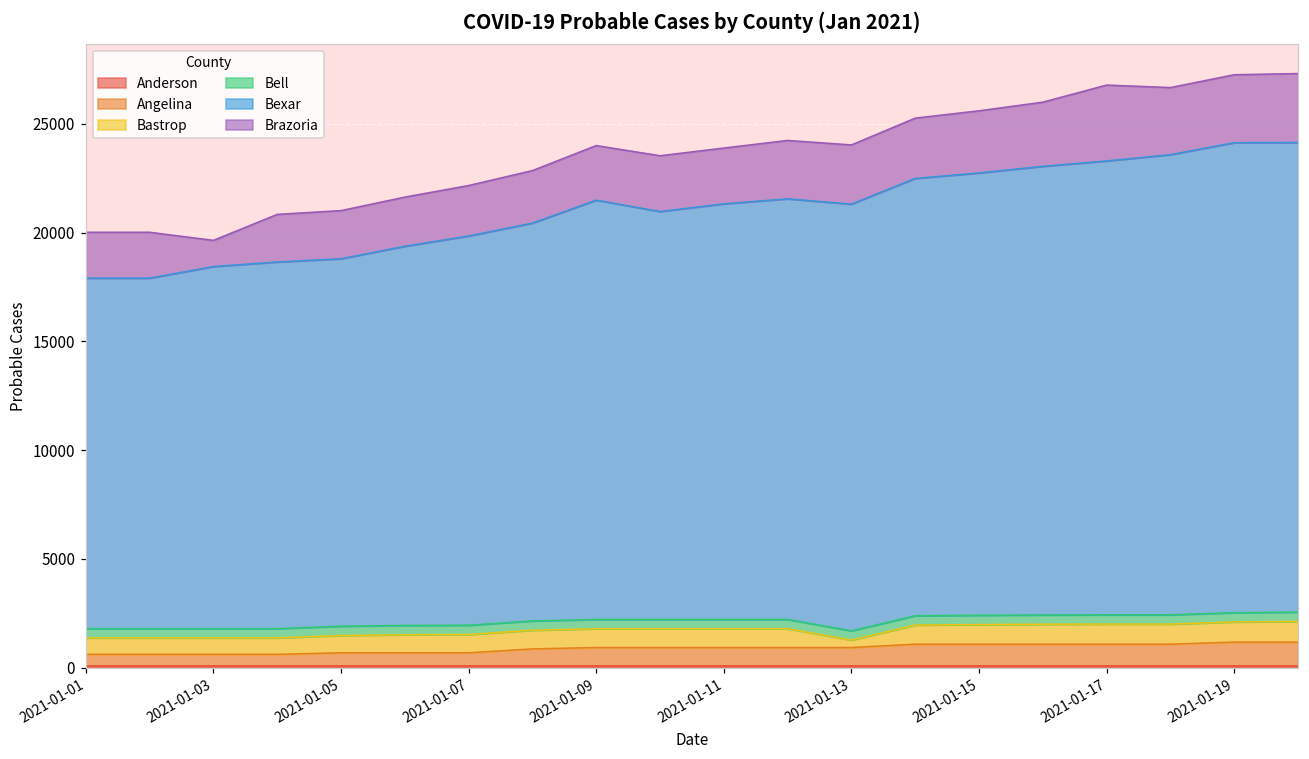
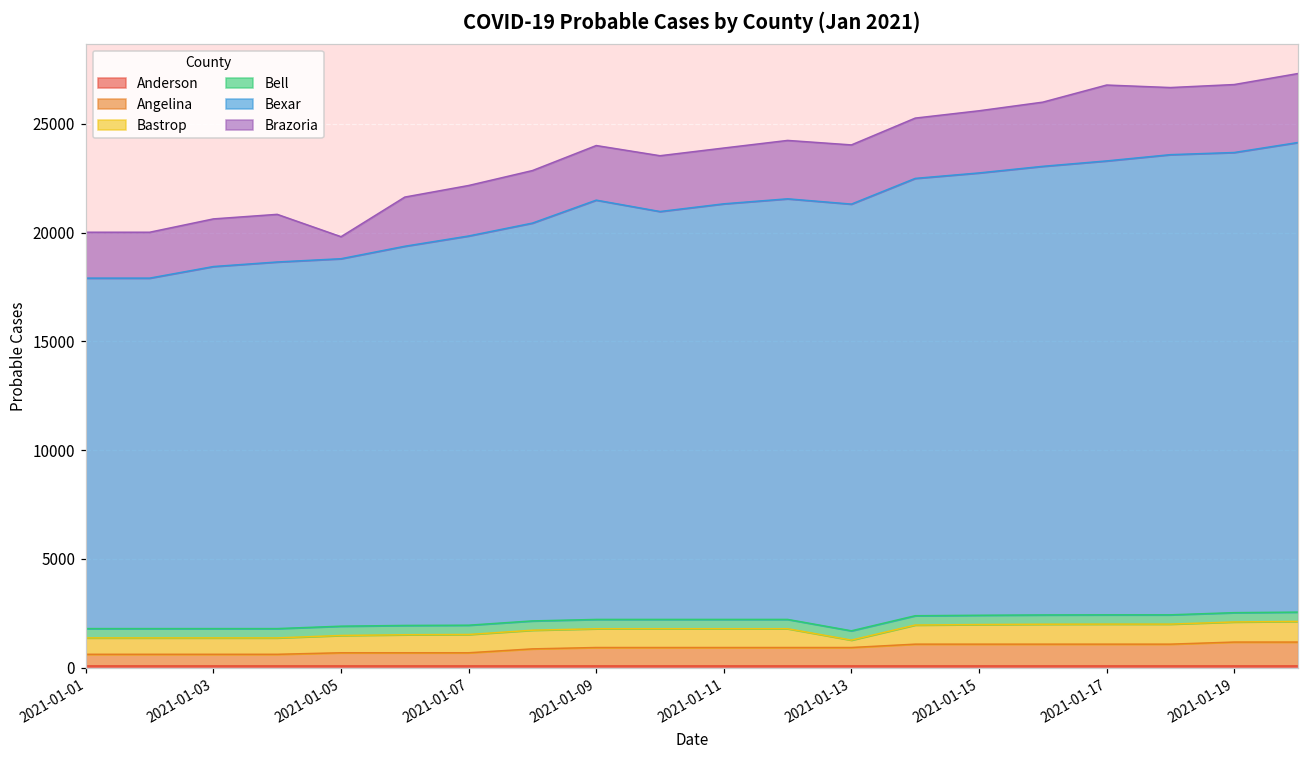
  {
    "Bastrop": {
      "2021-01-01": 800,
      "2021-01-03": 800,
      "2021-01-05": 800,
      "2021-01-07": 800,
      "2021-01-09": 900,
      "2021-01-11": 900,
      "2021-01-13": 300,
      "2021-01-15": 900,
      "2021-01-17": 900,
      "2021-01-19": 900
    },
    "Bell": {
      "2021-01-01": 400,
      "2021-01-03": 400,
      "2021-01-05": 400,
      "2021-01-07": 400,
      "2021-01-09": 400,
      "2021-01-11": 400,
      "2021-01-13": 400,
      "2021-01-15": 400,
      "2021-01-17": 400,
      "2021-01-19": 400
    },
    "Bexar": {
      "2021-01-01": 16100,
      "2021-01-03": 16600,
      "2021-01-05": 16900,
      "2021-01-07": 17900,
      "2021-01-09": 19300,
      "2021-01-11": 19100,
      "2021-01-13": 19600,
      "2021-01-15": 20300,
      "2021-01-17": 20900,
-     "2021-01-19": 21600
+     "2021-01-19": 21100
    },
    "Brazoria": {
      "2021-01-01": 2100,
-     "2021-01-03": 1200,
-     "2021-01-05": 2200,
+     "2021-01-03": 2200,
+     "2021-01-05": 1000,
      "2021-01-07": 2300,
      "2021-01-09": 2500,
      "2021-01-11": 2600,
      "2021-01-13": 2700,
      "2021-01-15": 2900,
      "2021-01-17": 3500,
      "2021-01-19": 3100
    }
  }
